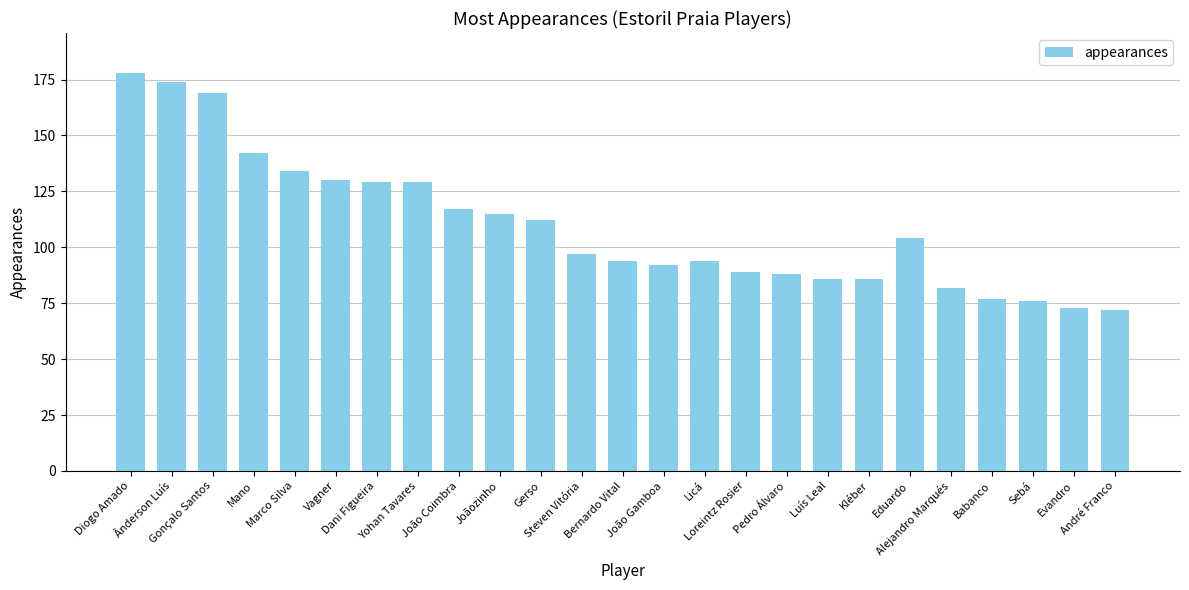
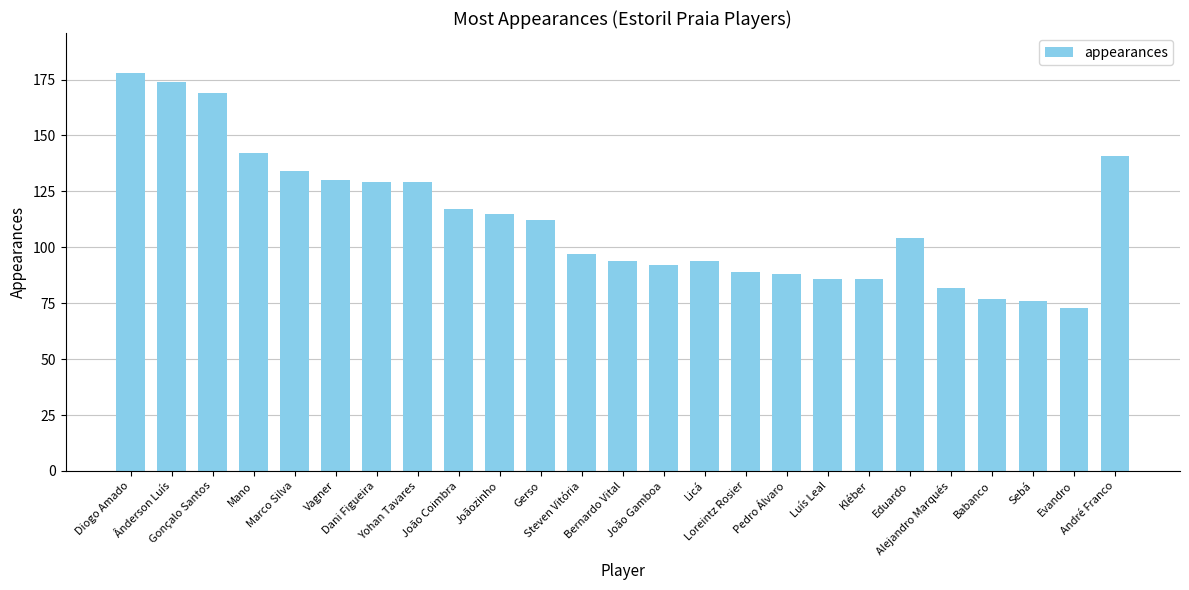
  {
    "Diogo Amado": 178,
    "Ânderson Luís": 174,
    "Gonçalo Santos": 169,
    "Mano": 142,
    "Marco Silva": 134,
    "Vagner": 130,
    "Dani Figueira": 129,
    "Yohan Tavares": 129,
    "João Coimbra": 117,
    "Joãozinho": 115,
    "Gerso": 112,
    "Steven Vitória": 97,
    "Bernardo Vital": 94,
    "João Gamboa": 92,
    "Licá": 94,
    "Loreintz Rosier": 89,
    "Pedro Álvaro": 88,
    "Luís Leal": 86,
    "Kléber": 86,
    "Eduardo": 104,
    "Alejandro Marqués": 82,
    "Babanco": 77,
    "Sebá": 76,
    "Evandro": 73,
-   "André Franco": 72
+   "André Franco": 141
  }
